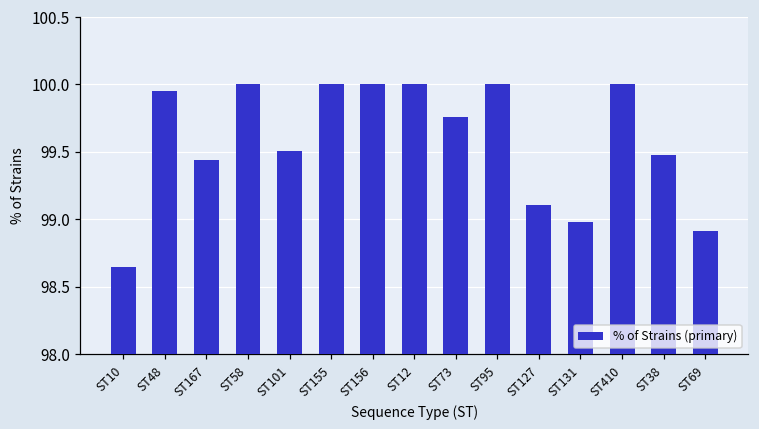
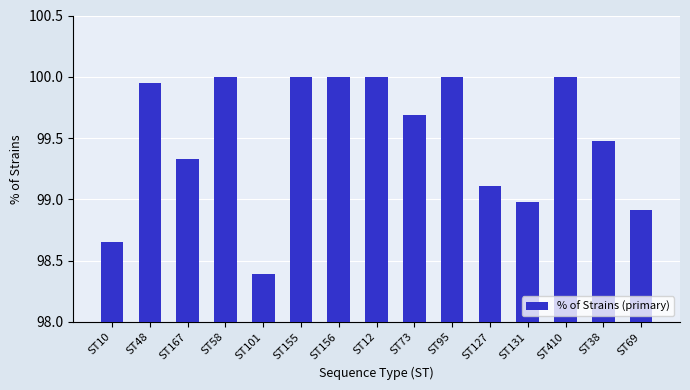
  {
    "ST10": 98.65,
    "ST48": 99.95,
-   "ST167": 99.44,
+   "ST167": 99.33,
    "ST58": 100.00,
-   "ST101": 99.50,
+   "ST101": 98.39,
    "ST155": 100.00,
    "ST156": 100.00,
    "ST12": 100.00,
-   "ST73": 99.76,
+   "ST73": 99.69,
    "ST95": 100.00,
    "ST127": 99.11,
    "ST131": 98.98,
    "ST410": 100.00,
    "ST38": 99.48,
    "ST69": 98.91
  }
